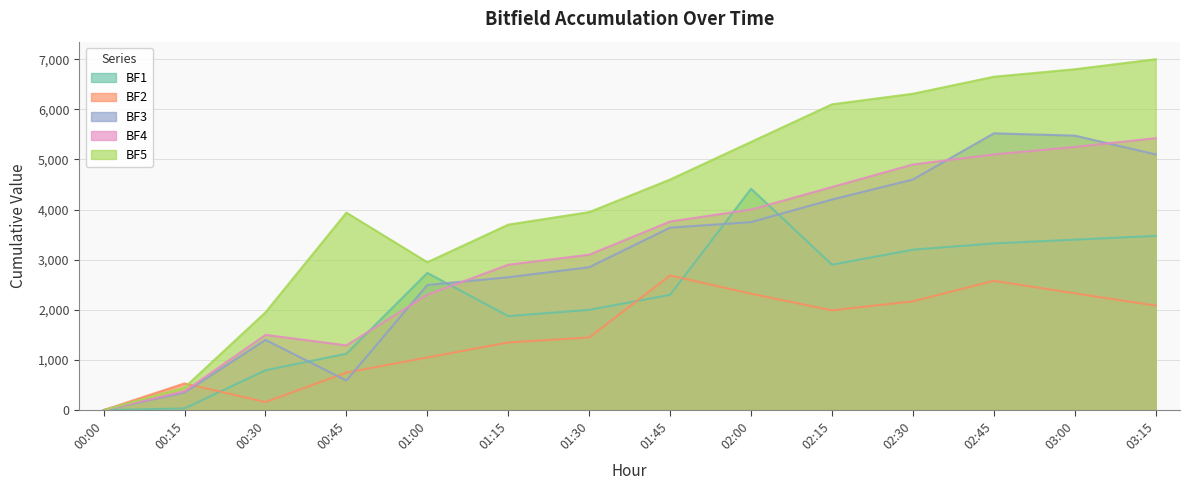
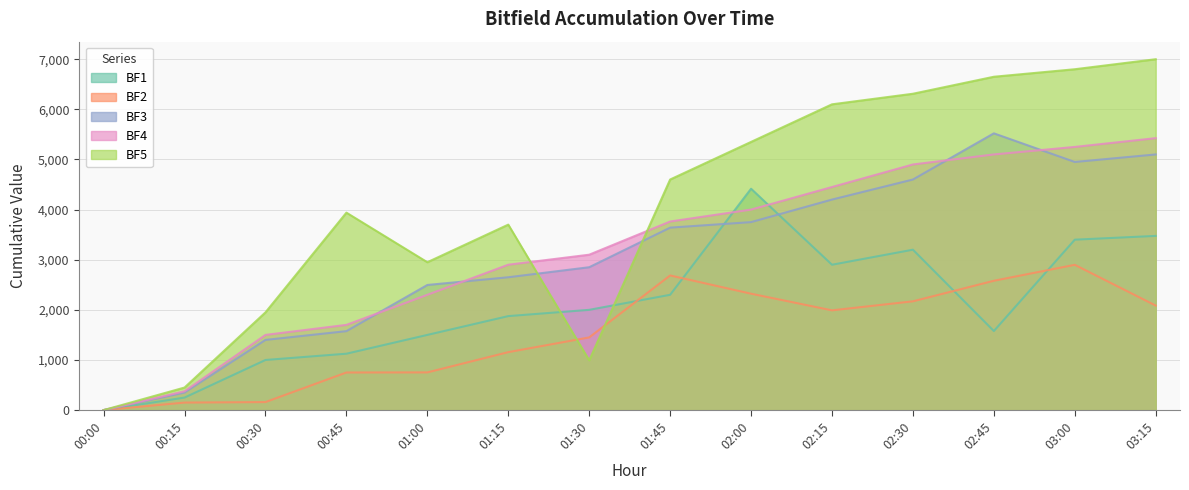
  {
    "BF1": {
-     "00:15": "0",
-     "00:30": "800",
+     "00:15": "300",
+     "00:30": "1,000",
      "00:45": "1,100",
-     "01:00": "2,700",
+     "01:00": "1,500",
      "01:15": "1,900",
      "01:30": "2,000",
      "01:45": "2,300",
      "02:00": "4,400",
      "02:15": "2,900",
      "02:30": "3,200",
-     "02:45": "3,300",
+     "02:45": "1,600",
      "03:00": "3,400",
      "03:15": "3,500"
    },
    "BF2": {
-     "00:15": "500",
+     "00:15": "200",
      "00:30": "200",
      "00:45": "800",
-     "01:00": "1,100",
-     "01:15": "1,400",
+     "01:00": "800",
+     "01:15": "1,200",
      "01:30": "1,500",
      "01:45": "2,700",
      "02:00": "2,300",
      "02:15": "2,000",
      "02:30": "2,200",
      "02:45": "2,600",
-     "03:00": "2,300",
+     "03:00": "2,900",
      "03:15": "2,100"
    },
    "BF3": {
      "00:30": "1,400",
-     "00:45": "600",
+     "00:45": "1,600",
      "01:00": "2,500",
      "01:15": "2,700",
      "01:30": "2,900",
      "01:45": "3,600",
      "02:00": "3,800",
      "02:15": "4,200",
      "02:30": "4,600",
      "02:45": "5,500",
-     "03:00": "5,500",
+     "03:00": "5,000",
      "03:15": "5,100"
    },
    "BF4": {
      "00:30": "1,500",
-     "00:45": "1,300",
+     "00:45": "1,700",
      "01:00": "2,300",
      "01:15": "2,900",
      "01:30": "3,100",
      "01:45": "3,800",
      "02:00": "4,000",
      "02:15": "4,500",
      "02:30": "4,900",
      "02:45": "5,100",
      "03:00": "5,300",
      "03:15": "5,400"
    },
    "BF5": {
      "00:15": "500",
      "00:30": "2,000",
      "00:45": "3,900",
      "01:00": "3,000",
      "01:15": "3,700",
-     "01:30": "4,000",
+     "01:30": "1,000",
      "01:45": "4,600",
      "02:00": "5,400",
      "02:15": "6,100",
      "02:30": "6,300",
      "02:45": "6,700",
      "03:00": "6,800",
      "03:15": "7,000"
    }
  }
